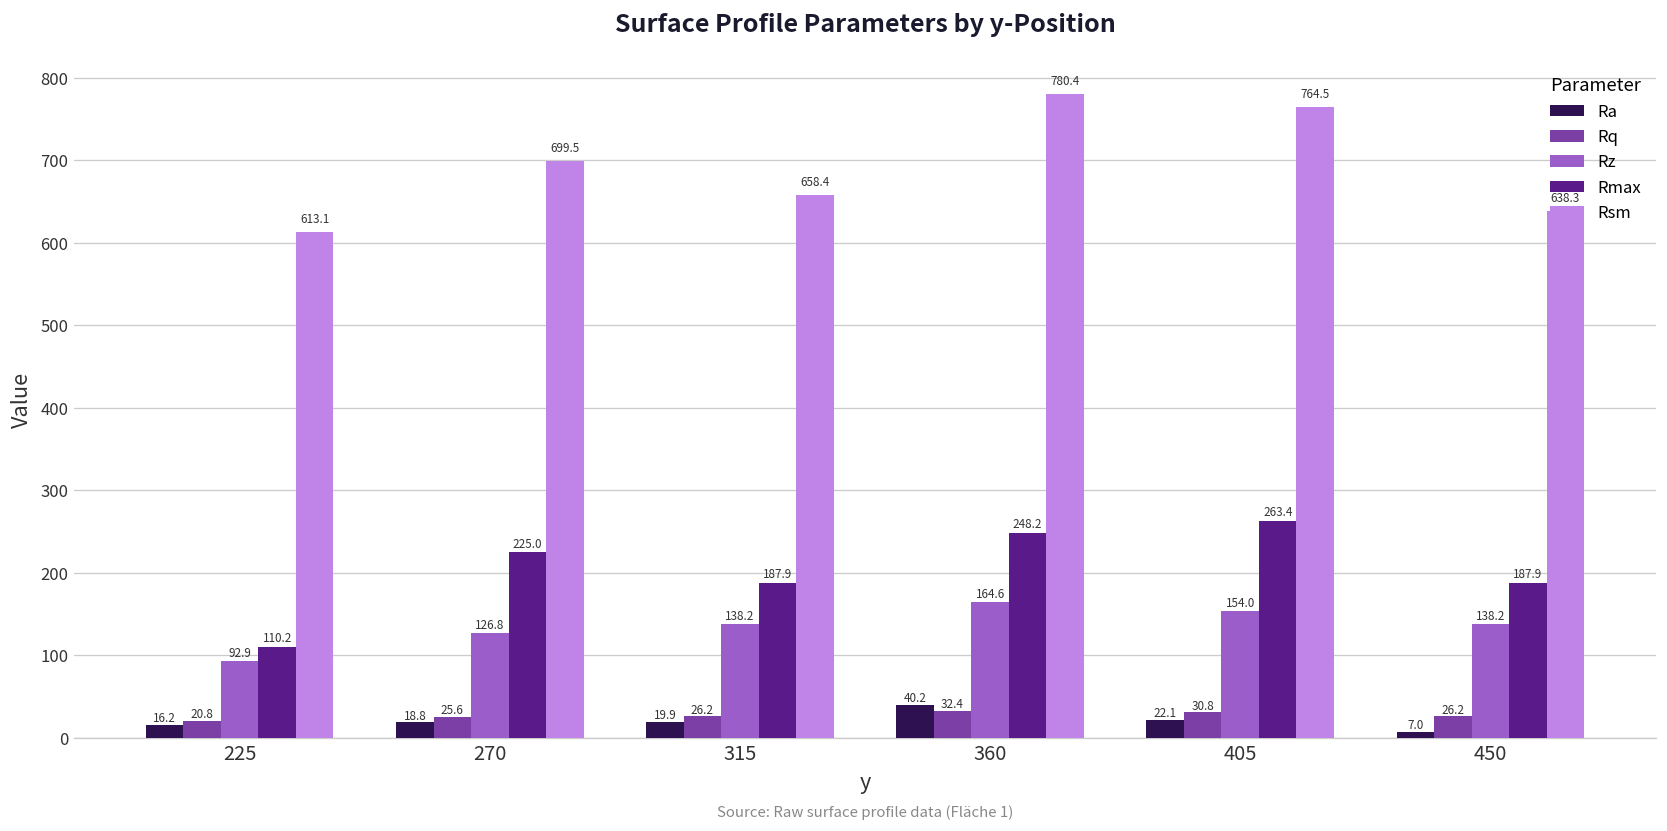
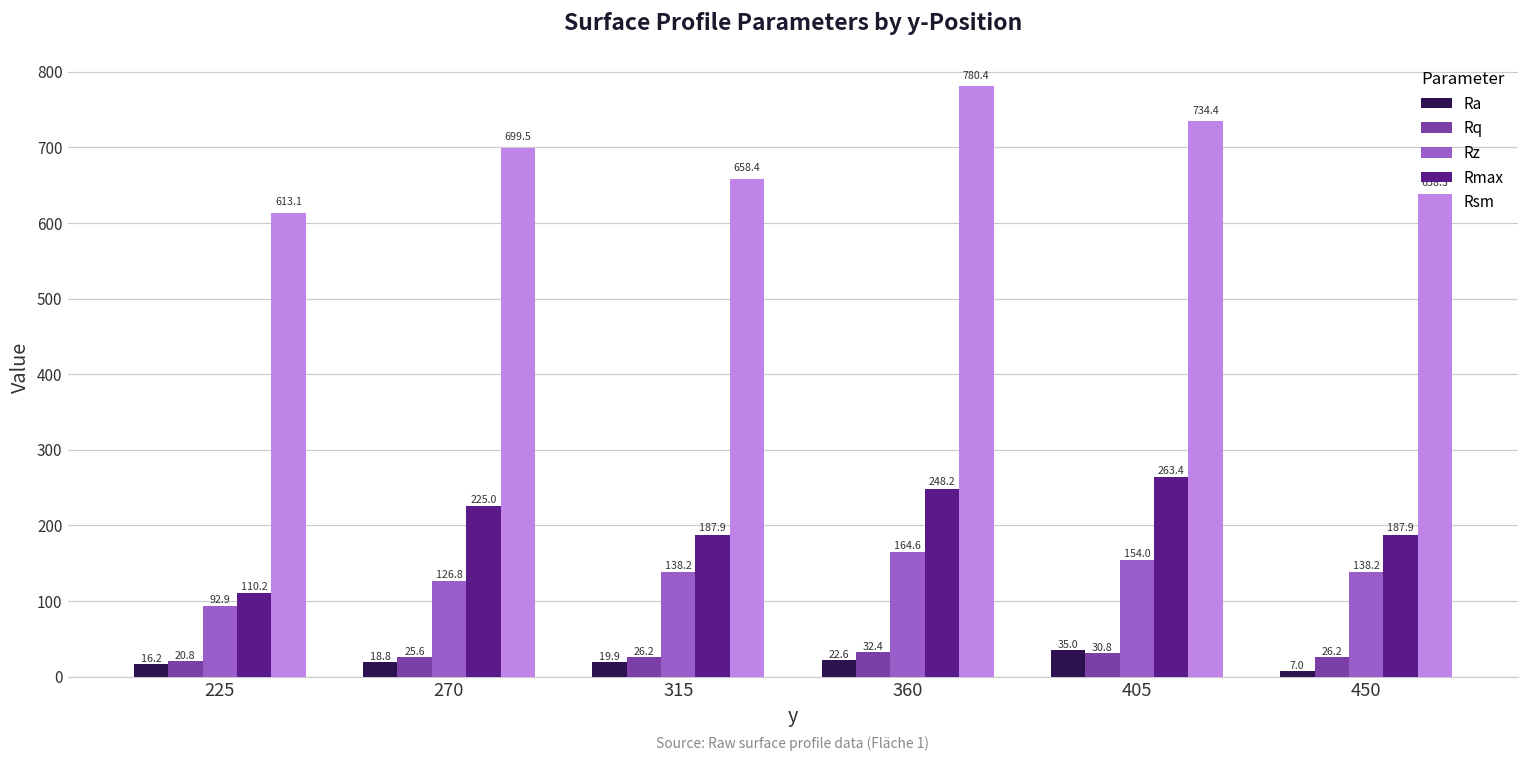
  {
    "Ra": {
      "225": 16.2,
      "270": 18.8,
      "315": 19.9,
-     "360": 40.2,
-     "405": 22.1,
+     "360": 22.6,
+     "405": 35.0,
      "450": 7.0
    },
    "Rsm": {
      "225": 613.1,
      "270": 699.5,
      "315": 658.4,
      "360": 780.4,
-     "405": 764.5,
+     "405": 734.4,
      "450": 638.3
    }
  }
